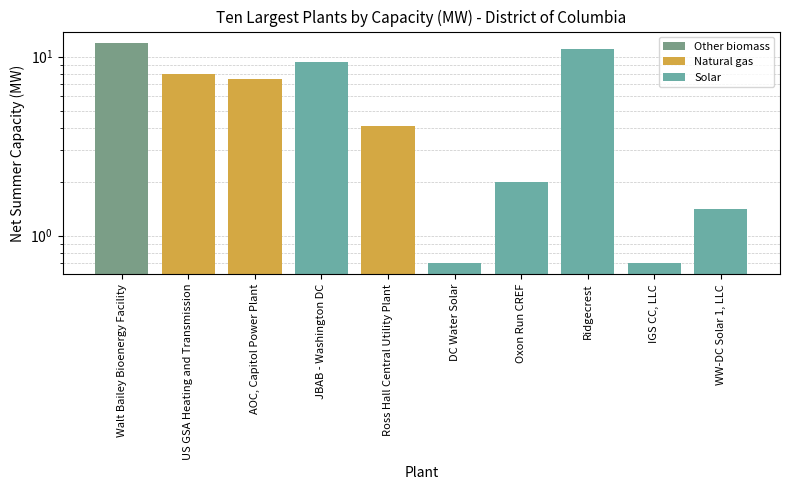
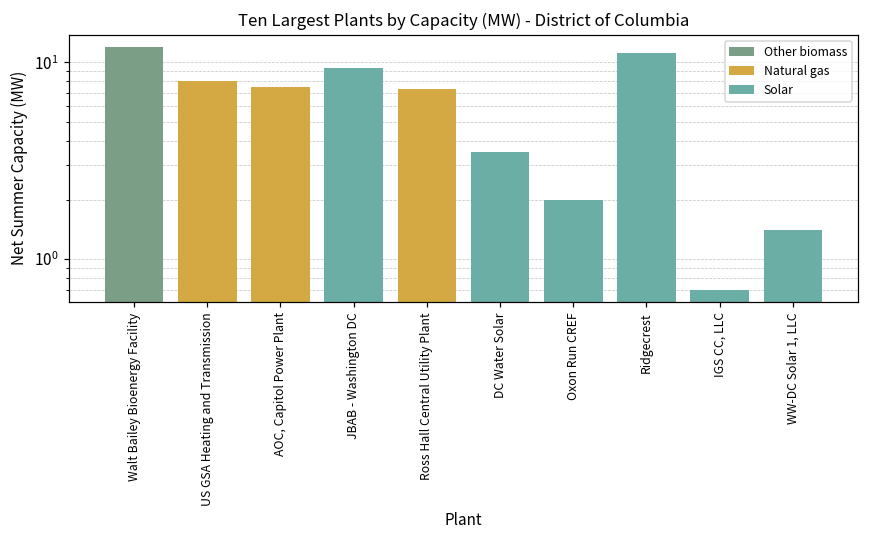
  {
    "Walt Bailey Bioenergy Facility": 12,
    "US GSA Heating and Transmission": 8,
    "AOC, Capitol Power Plant": 7.5,
    "JBAB - Washington DC": 9,
-   "Ross Hall Central Utility Plant": 4.1,
-   "DC Water Solar": 0.7,
+   "Ross Hall Central Utility Plant": 7.3,
+   "DC Water Solar": 3.5,
    "Oxon Run CREF": 2.0,
    "Ridgecrest": 11,
    "IGS CC, LLC": 0.7,
    "WW-DC Solar 1, LLC": 1.4
  }
